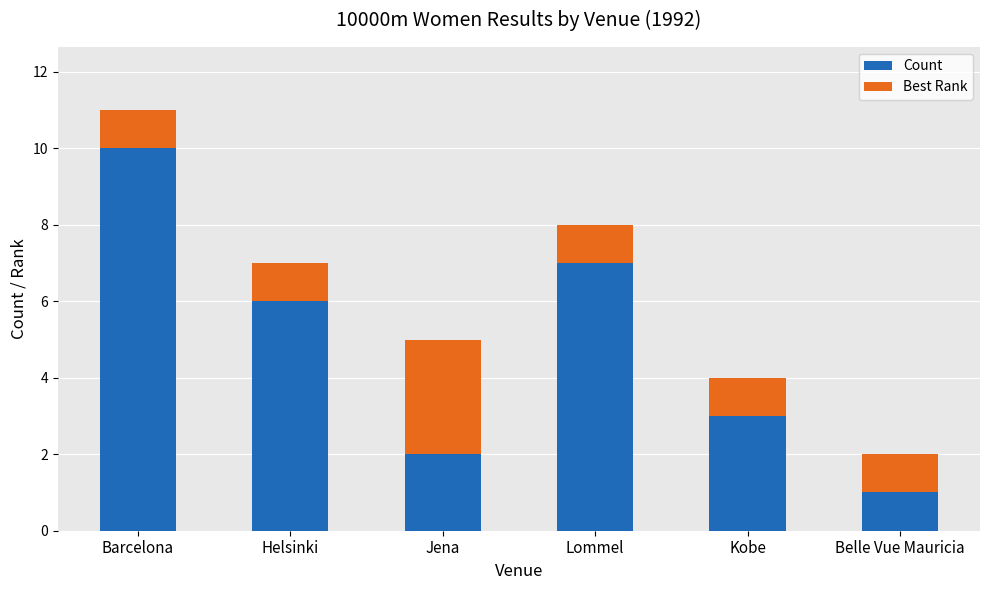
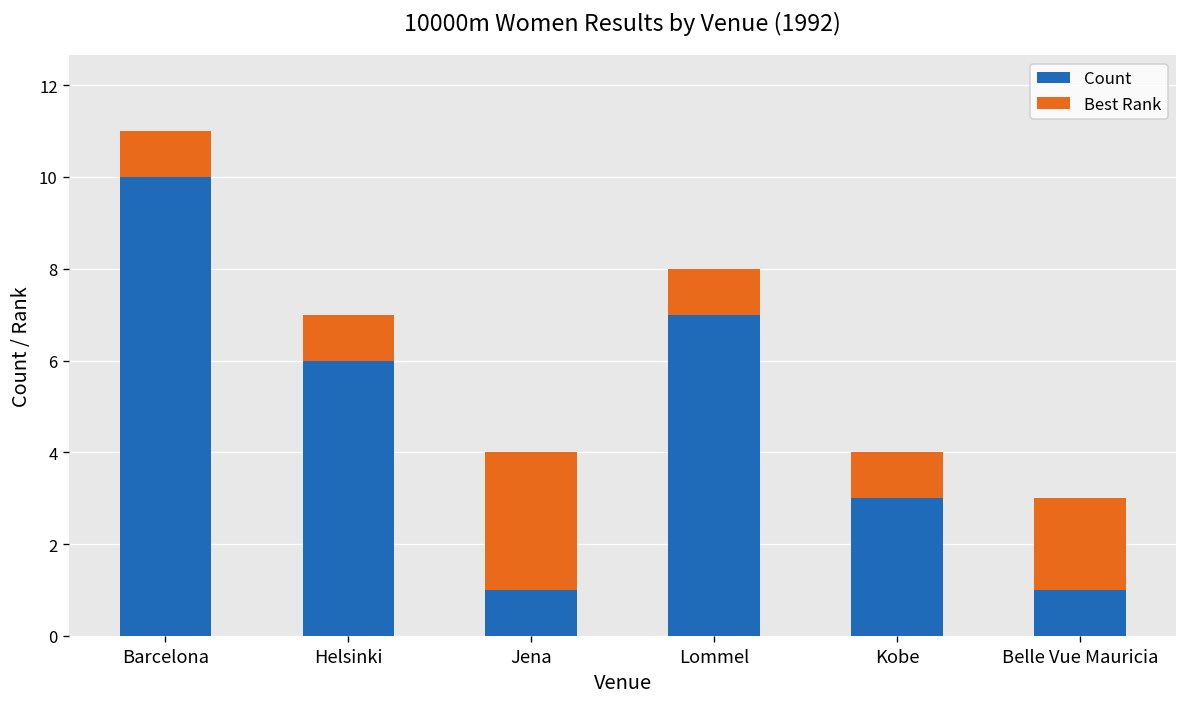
  {
    "Count": {
      "Barcelona": 10,
      "Helsinki": 6,
-     "Jena": 2,
+     "Jena": 1,
      "Lommel": 7,
      "Kobe": 3,
      "Belle Vue Mauricia": 1
    },
    "Best Rank": {
      "Barcelona": 1,
      "Helsinki": 1,
      "Jena": 3,
      "Lommel": 1,
      "Kobe": 1,
-     "Belle Vue Mauricia": 1
+     "Belle Vue Mauricia": 2
    }
  }
